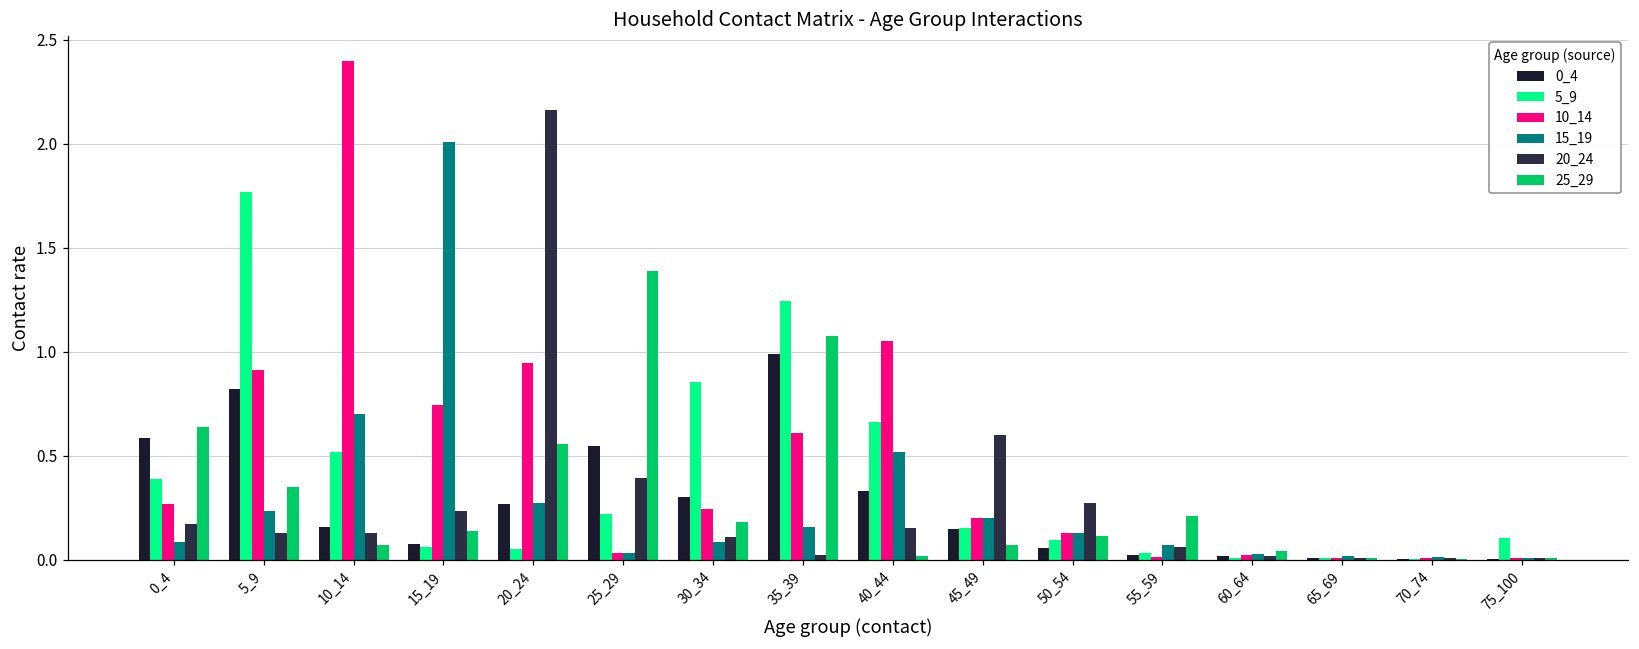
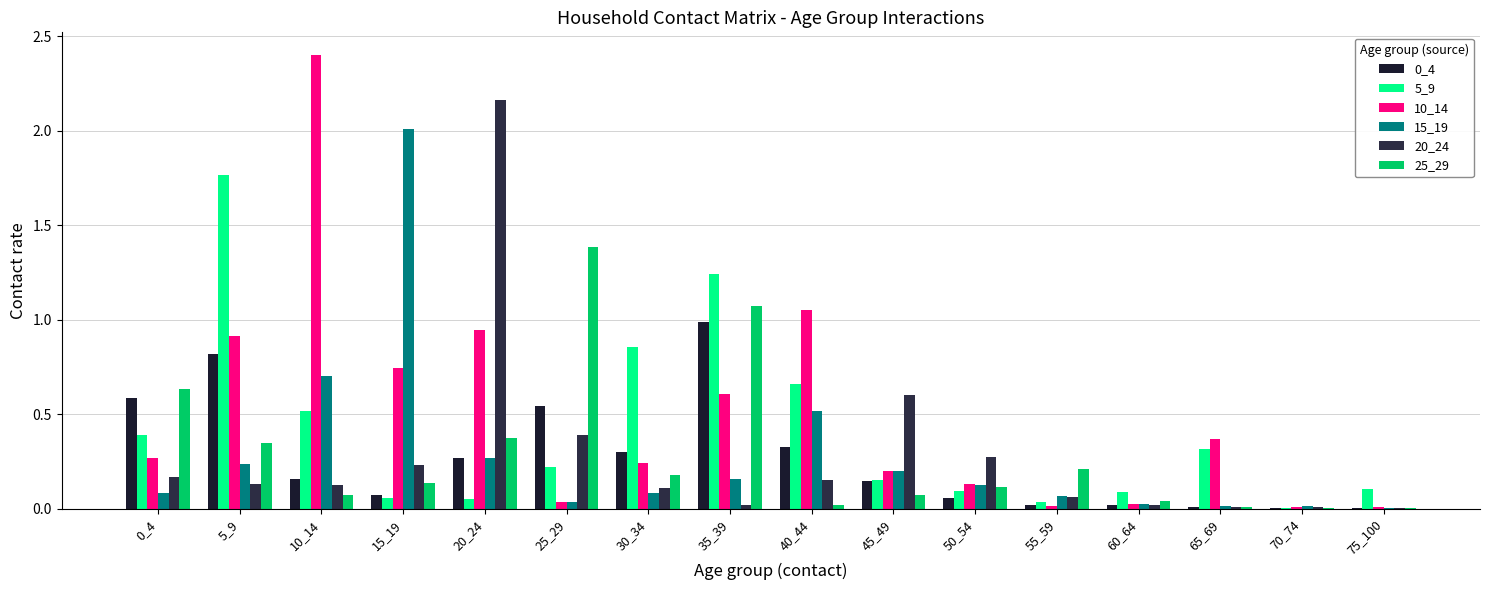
  {
    "5_9": {
      "0_4": 0.39,
      "5_9": 1.77,
      "10_14": 0.52,
      "15_19": 0.06,
      "20_24": 0.05,
      "25_29": 0.22,
      "30_34": 0.85,
      "35_39": 1.24,
      "40_44": 0.66,
      "45_49": 0.15,
      "50_54": 0.09,
      "55_59": 0.03,
-     "60_64": 0.01,
-     "65_69": 0.01,
+     "60_64": 0.09,
+     "65_69": 0.31,
      "75_100": 0.10
    },
    "10_14": {
      "0_4": 0.27,
      "5_9": 0.91,
      "10_14": 2.40,
      "15_19": 0.74,
      "20_24": 0.95,
      "25_29": 0.03,
      "30_34": 0.24,
      "35_39": 0.61,
      "40_44": 1.05,
      "45_49": 0.20,
      "50_54": 0.13,
      "60_64": 0.02,
-     "65_69": 0.01
+     "65_69": 0.37
    },
    "15_19": {
      "0_4": 0.09,
      "5_9": 0.23,
      "10_14": 0.70,
      "15_19": 2.01,
      "20_24": 0.27,
      "25_29": 0.03,
      "30_34": 0.08,
      "35_39": 0.16,
      "40_44": 0.52,
      "45_49": 0.20,
      "50_54": 0.13,
      "55_59": 0.07,
      "60_64": 0.03,
      "65_69": 0.02
    },
    "25_29": {
      "0_4": 0.64,
      "5_9": 0.35,
      "10_14": 0.07,
      "15_19": 0.14,
-     "20_24": 0.55,
+     "20_24": 0.37,
      "25_29": 1.39,
      "30_34": 0.18,
      "35_39": 1.07,
      "40_44": 0.02,
      "45_49": 0.07,
      "50_54": 0.11,
      "55_59": 0.21,
      "60_64": 0.04
    }
  }
